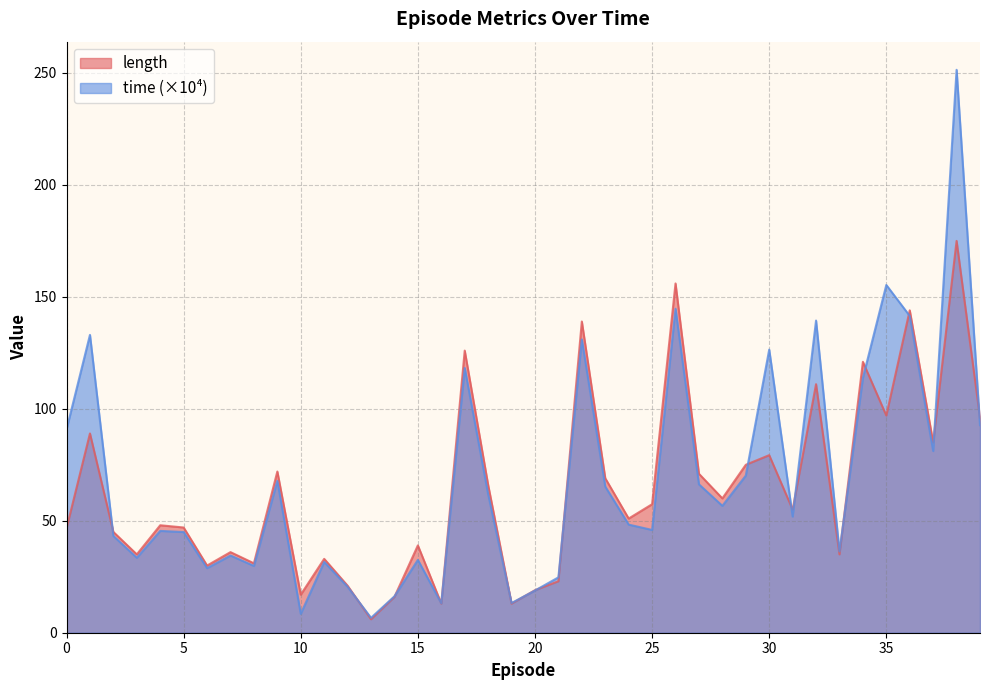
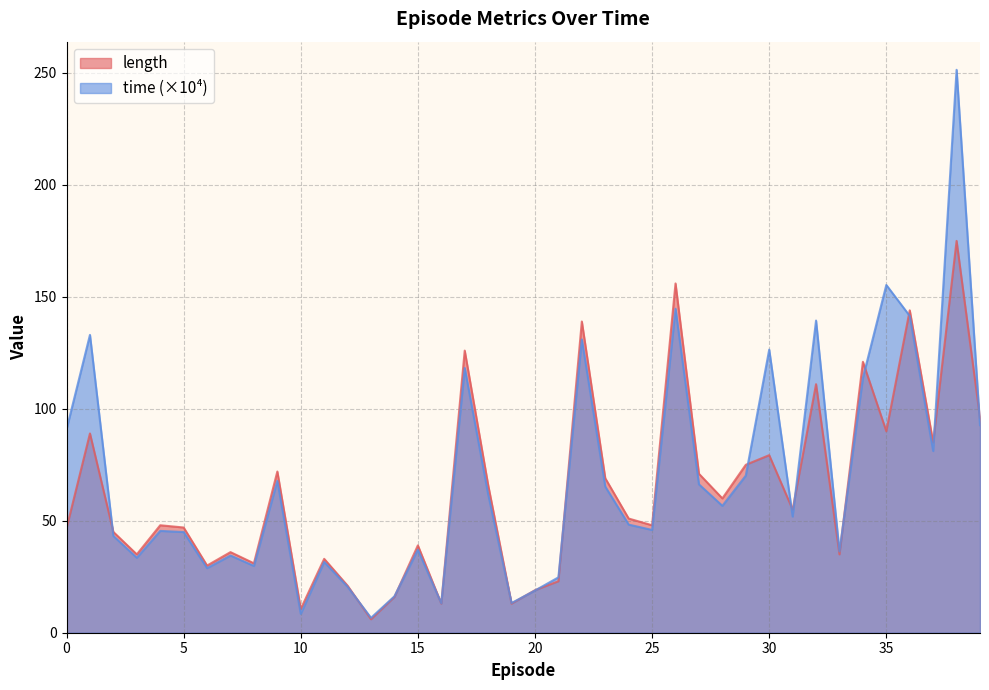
  {
    "length": {
      "0": 47,
      "5": 47,
-     "10": 17,
+     "10": 11,
      "15": 39,
-     "25": 57,
+     "25": 48,
      "30": 79,
-     "35": 97
+     "35": 90
    },
    "time (×10⁴)": {
      "0": 91,
      "5": 45,
      "10": 8,
-     "15": 33,
+     "15": 37,
      "25": 46,
      "30": 126,
      "35": 155
    }
  }
